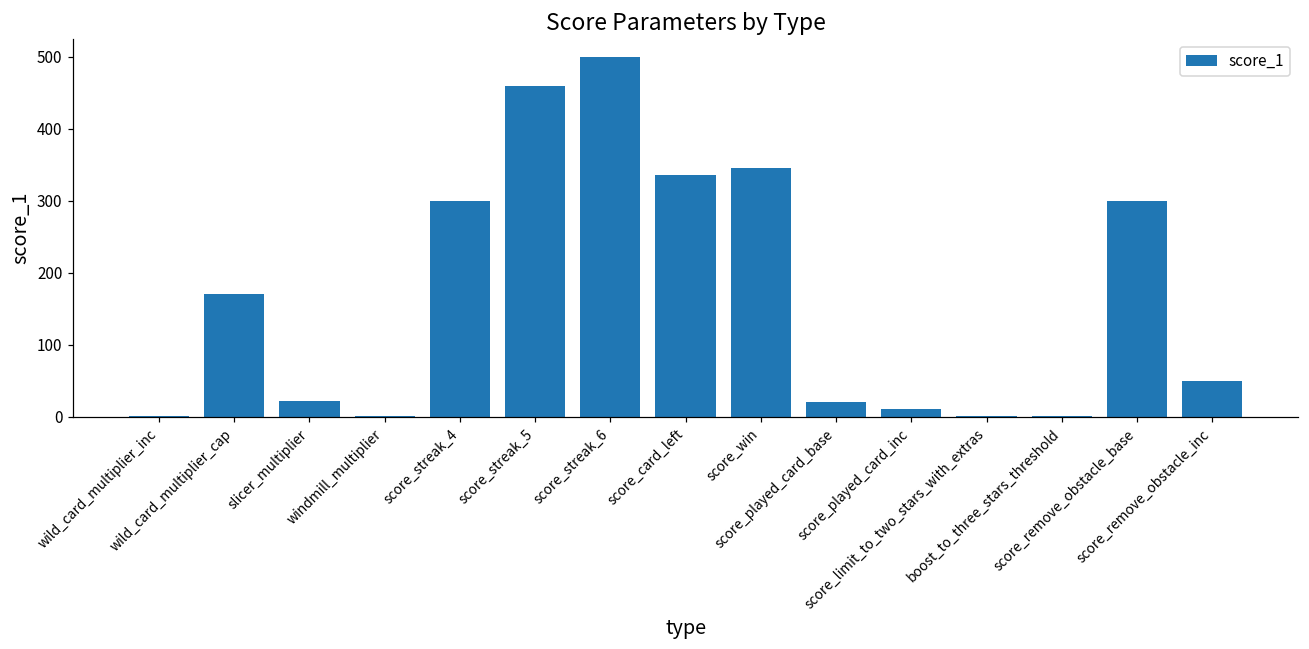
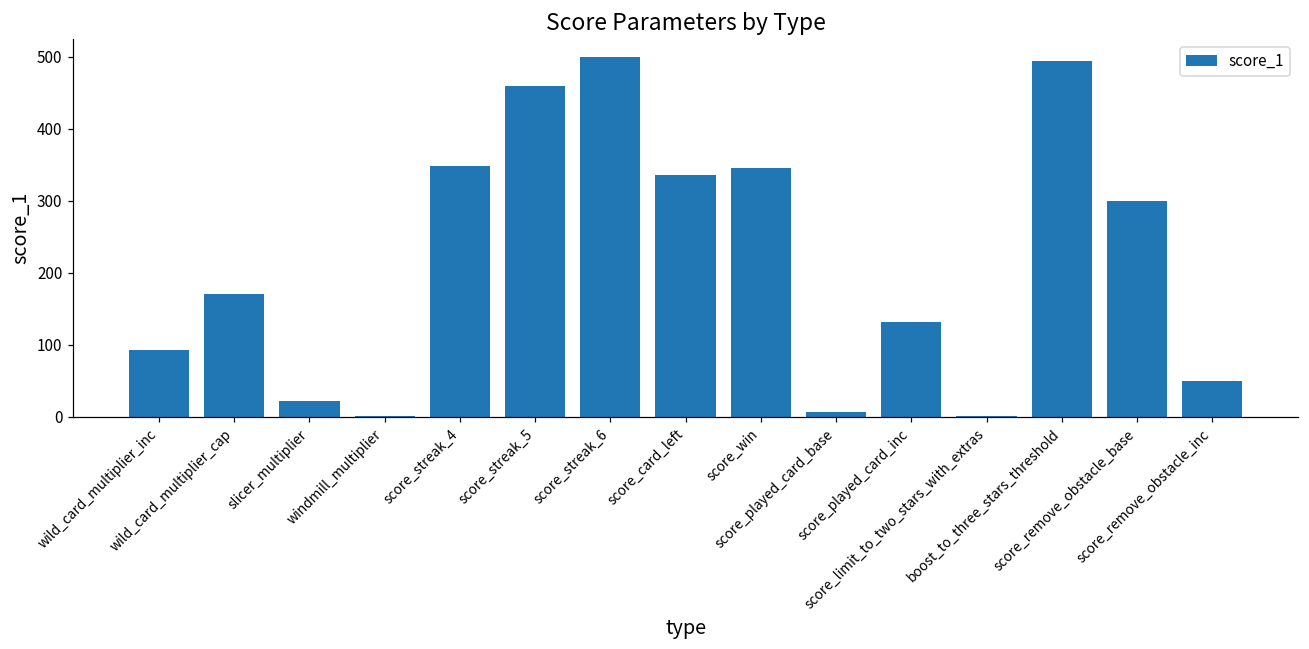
  {
-   "wild_card_multiplier_inc": 0,
+   "wild_card_multiplier_inc": 90,
    "wild_card_multiplier_cap": 170,
    "slicer_multiplier": 20,
-   "score_streak_4": 300,
+   "score_streak_4": 350,
    "score_streak_5": 460,
    "score_streak_6": 500,
    "score_card_left": 340,
    "score_win": 350,
-   "score_played_card_base": 20,
-   "score_played_card_inc": 10,
-   "boost_to_three_stars_threshold": 0,
+   "score_played_card_base": 10,
+   "score_played_card_inc": 130,
+   "boost_to_three_stars_threshold": 490,
    "score_remove_obstacle_base": 300,
    "score_remove_obstacle_inc": 50
  }
